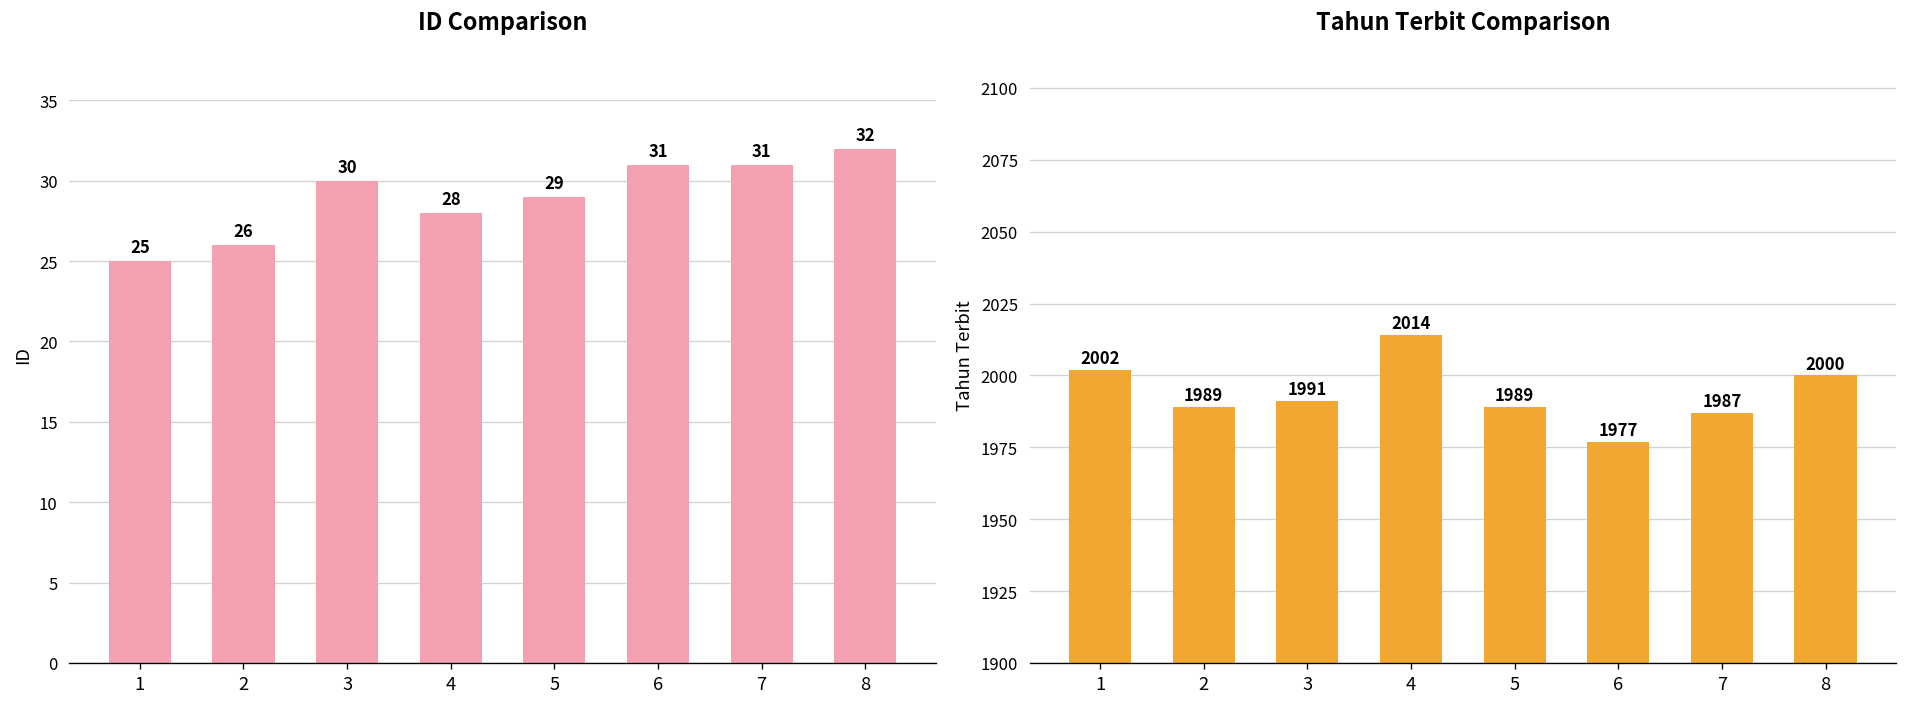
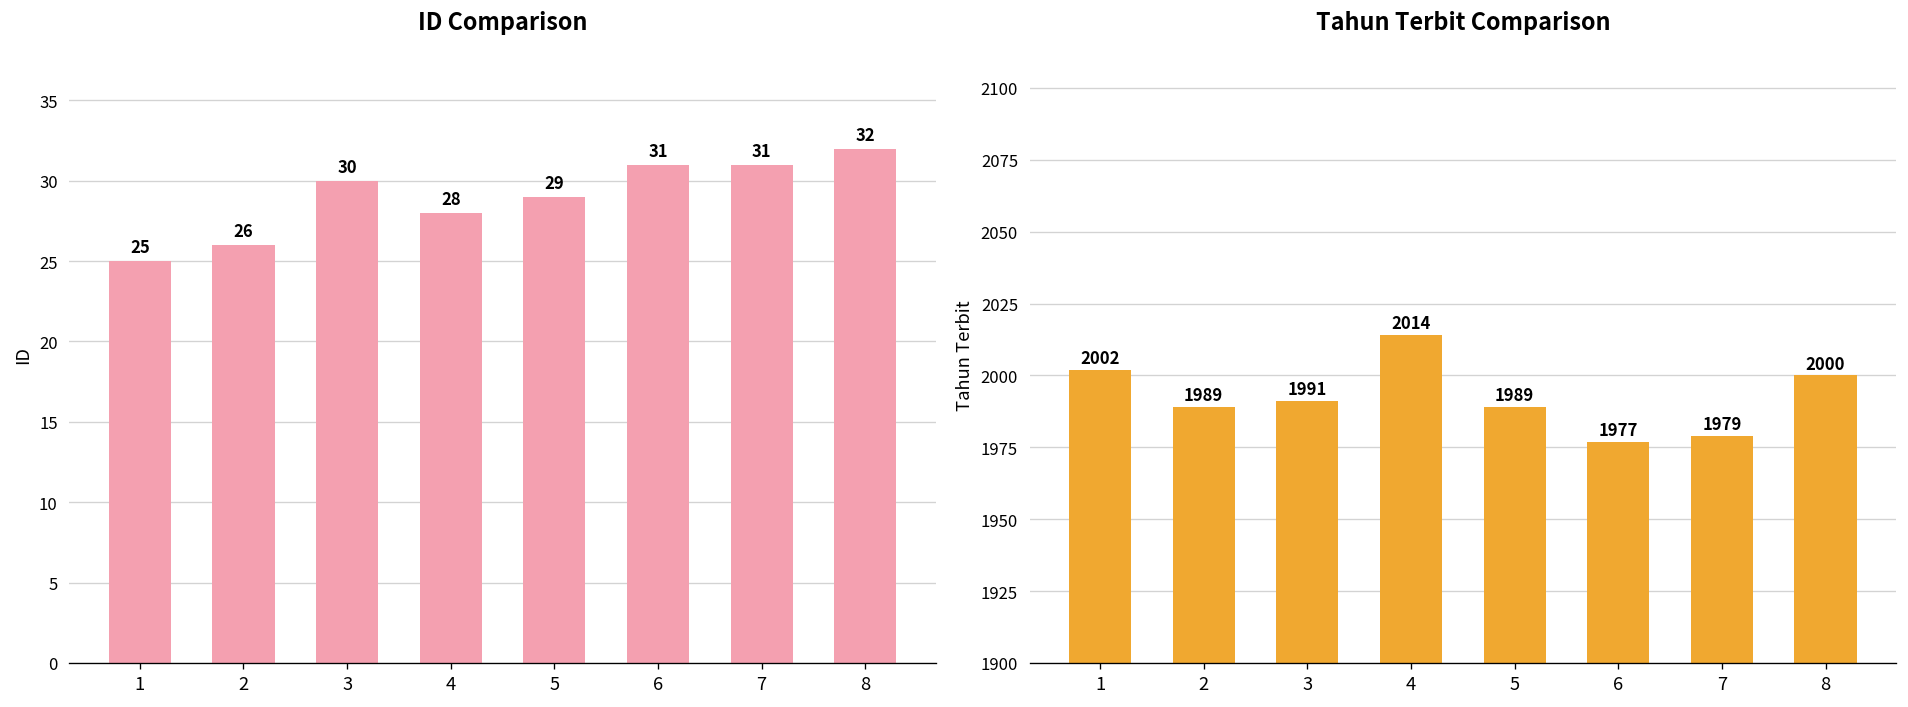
  {
    "ID Comparison": {
      "1": 25,
      "2": 26,
      "3": 30,
      "4": 28,
      "5": 29,
      "6": 31,
      "7": 31,
      "8": 32
    },
    "Tahun Terbit Comparison": {
      "1": 2002,
      "2": 1989,
      "3": 1991,
      "4": 2014,
      "5": 1989,
      "6": 1977,
-     "7": 1987,
+     "7": 1979,
      "8": 2000
    }
  }
